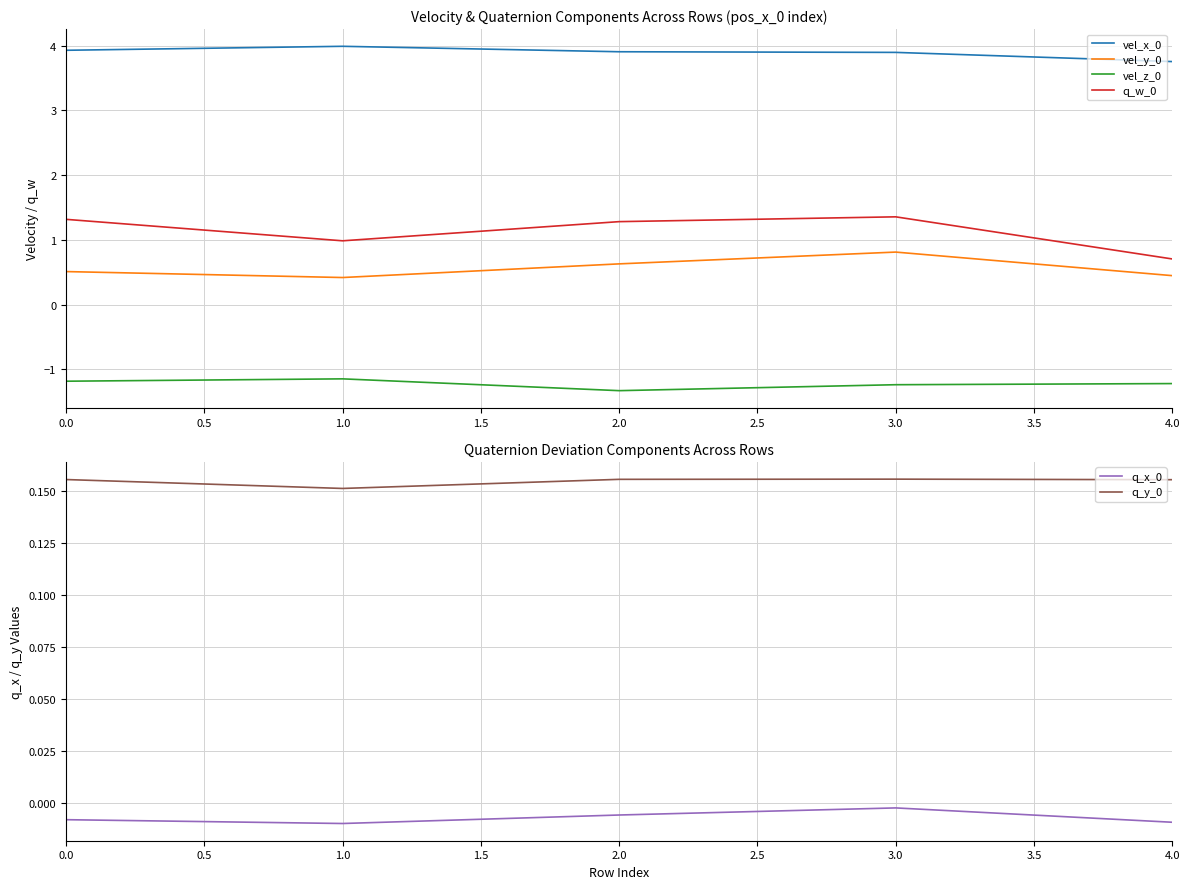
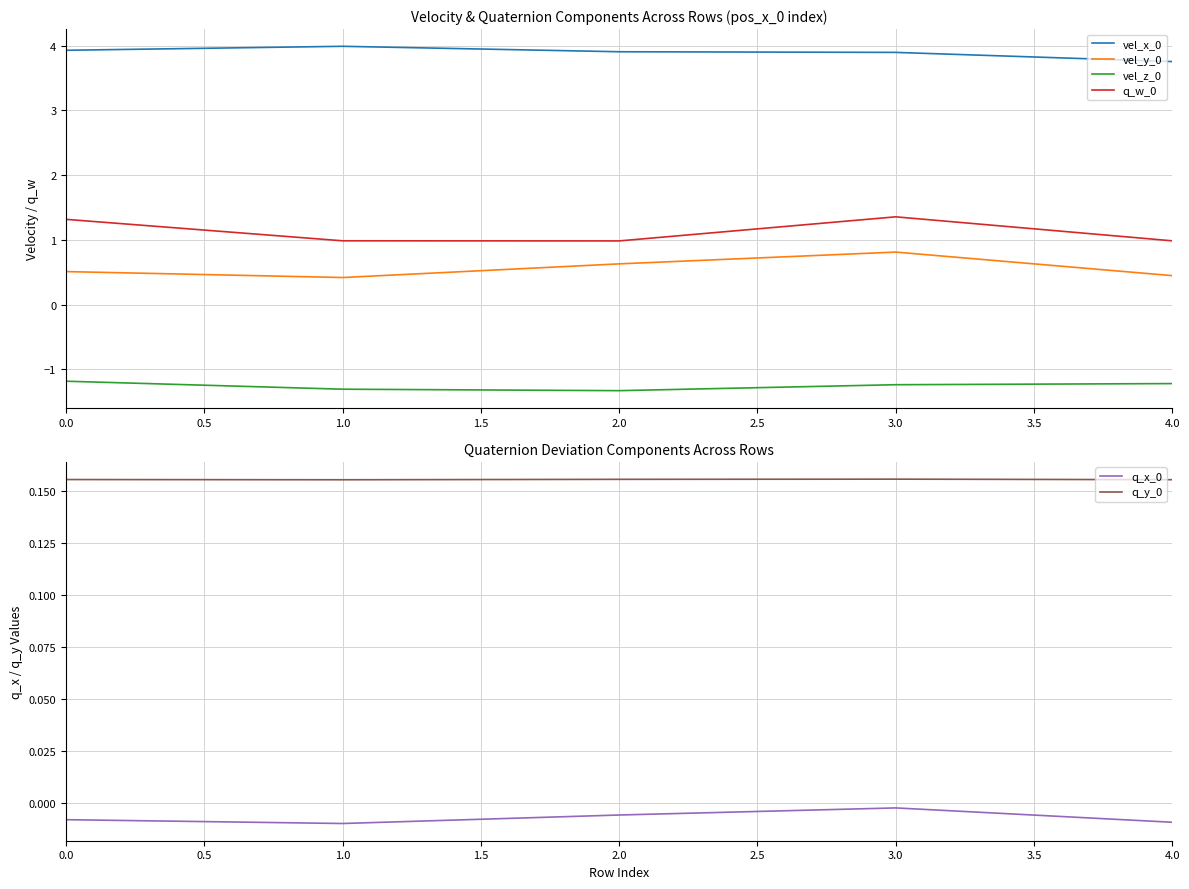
  {
    "Velocity & Quaternion Components Across Rows (pos_x_0 index)": {
      "vel_x_0": {
        "0.0": 3.9,
        "1.0": 4.0,
        "2.0": 3.9,
        "3.0": 3.9,
        "4.0": 3.8
      },
      "vel_y_0": {
        "0.0": 0.5,
        "1.0": 0.4,
        "2.0": 0.6,
        "3.0": 0.8,
        "4.0": 0.4
      },
      "vel_z_0": {
        "0.0": -1.2,
-       "1.0": -1.1,
+       "1.0": -1.3,
        "2.0": -1.3,
        "3.0": -1.2,
        "4.0": -1.2
      },
      "q_w_0": {
        "0.0": 1.3,
        "1.0": 1.0,
-       "2.0": 1.3,
+       "2.0": 1.0,
        "3.0": 1.4,
-       "4.0": 0.7
+       "4.0": 1.0
      }
    },
    "Quaternion Deviation Components Across Rows": {
      "q_x_0": {
        "0.0": -0.008,
        "1.0": -0.010,
        "2.0": -0.006,
        "3.0": -0.002,
        "4.0": -0.009
      },
      "q_y_0": {
        "0.0": 0.156,
-       "1.0": 0.151,
+       "1.0": 0.156,
        "2.0": 0.156,
        "3.0": 0.156,
        "4.0": 0.156
      }
    }
  }
